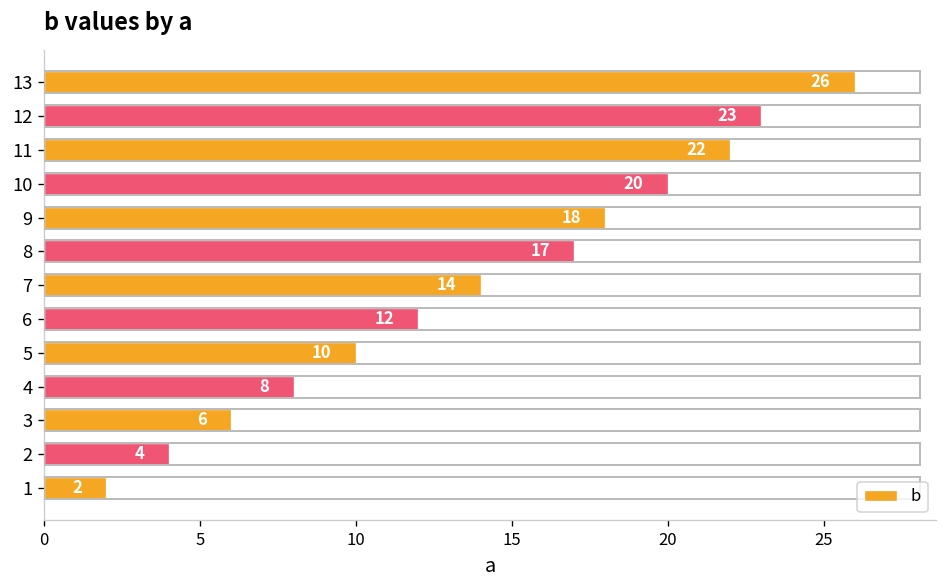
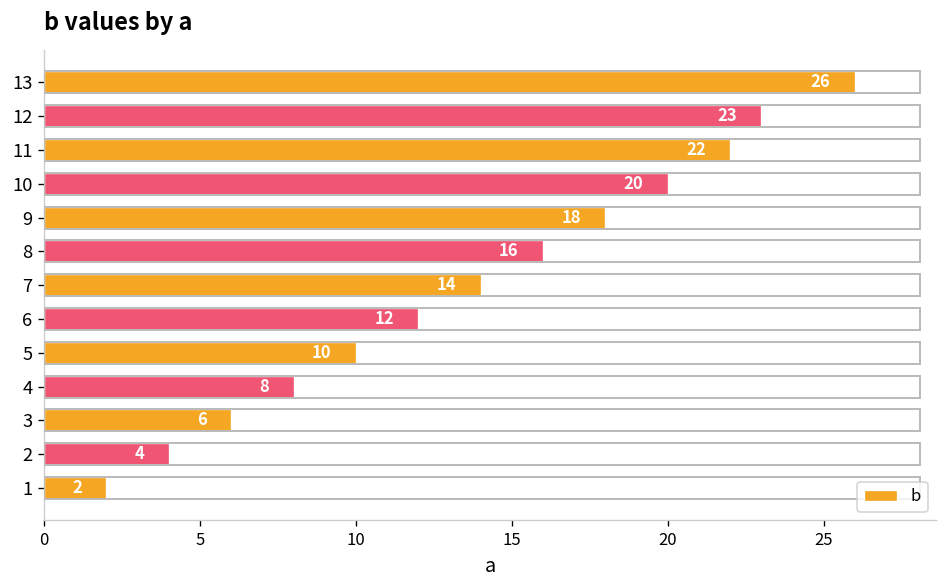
  {
    "13": 26,
    "12": 23,
    "11": 22,
    "10": 20,
    "9": 18,
-   "8": 17,
+   "8": 16,
    "7": 14,
    "6": 12,
    "5": 10,
    "4": 8,
    "3": 6,
    "2": 4,
    "1": 2
  }
